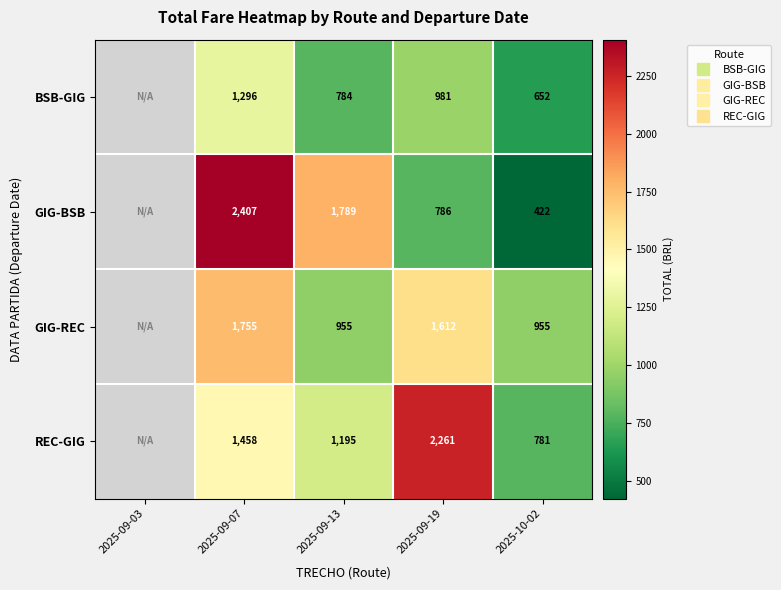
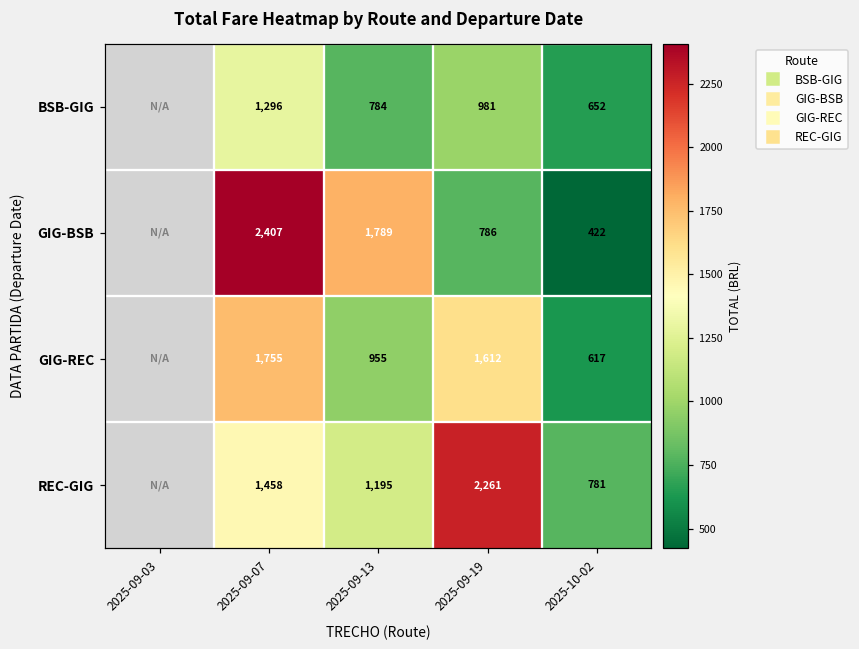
  {
    "BSB-GIG": {
      "2025-09-07": "1,296",
      "2025-09-13": "784",
      "2025-09-19": "981",
      "2025-10-02": "652"
    },
    "GIG-BSB": {
      "2025-09-07": "2,407",
      "2025-09-13": "1,789",
      "2025-09-19": "786",
      "2025-10-02": "422"
    },
    "GIG-REC": {
      "2025-09-07": "1,755",
      "2025-09-13": "955",
      "2025-09-19": "1,612",
-     "2025-10-02": "955"
+     "2025-10-02": "617"
    },
    "REC-GIG": {
      "2025-09-07": "1,458",
      "2025-09-13": "1,195",
      "2025-09-19": "2,261",
      "2025-10-02": "781"
    }
  }
